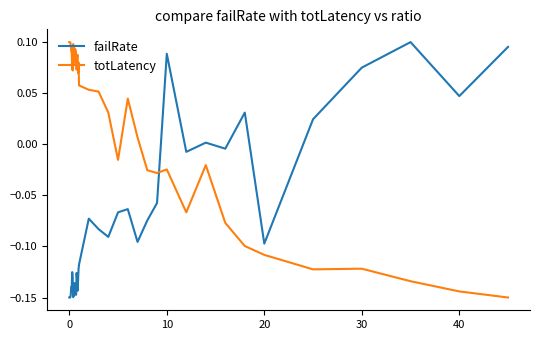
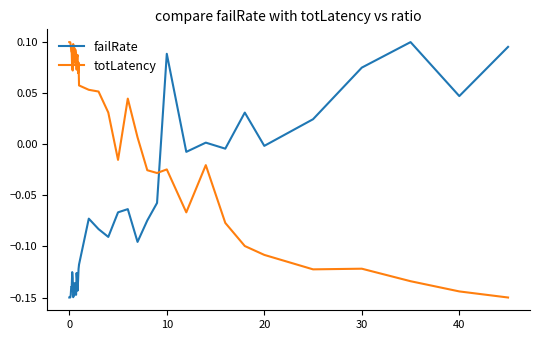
  {
    "failRate": {
      "0": -0.150,
      "10": 0.089,
-     "20": -0.097,
+     "20": -0.002,
      "30": 0.075,
      "40": 0.047
    },
    "totLatency": {
      "0": 0.100,
      "10": -0.025,
      "20": -0.108,
      "30": -0.122,
      "40": -0.144
    }
  }
